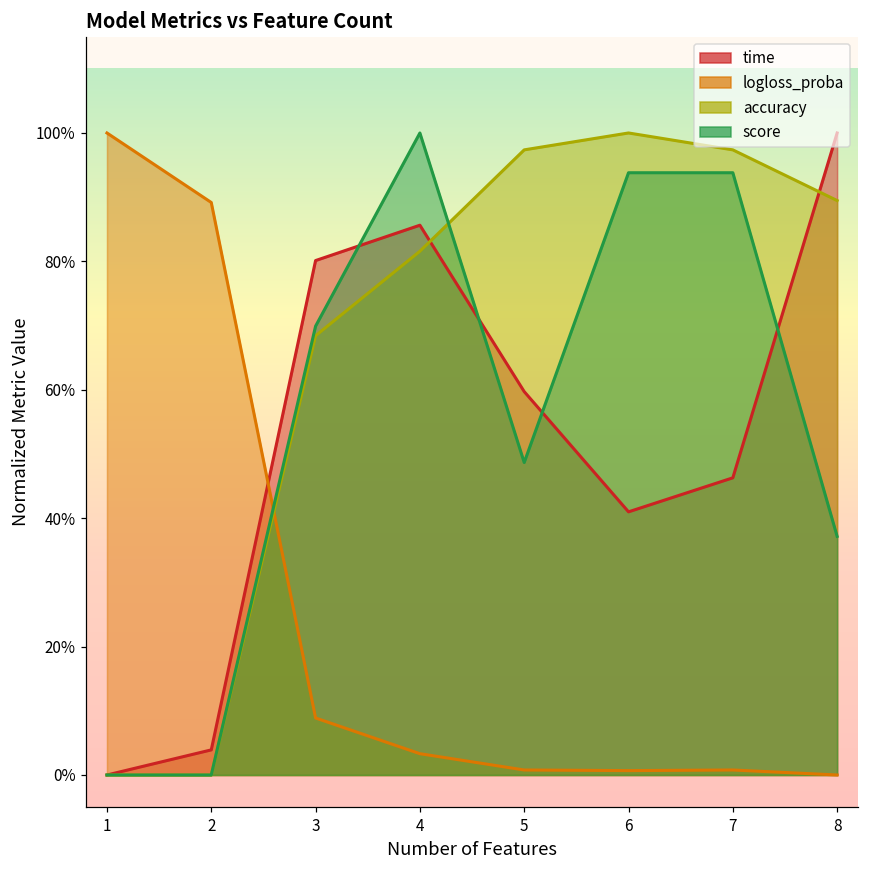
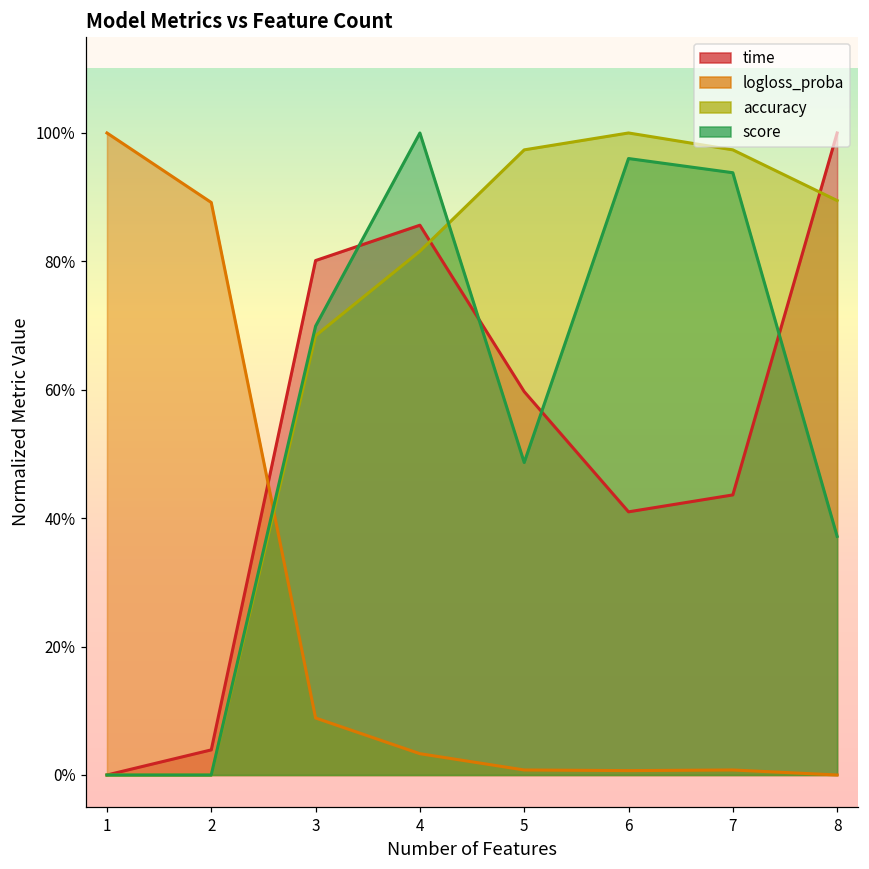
  {
    "time": {
      "2": "4%",
      "3": "80%",
      "4": "86%",
      "5": "60%",
      "6": "41%",
-     "7": "46%"
+     "7": "44%"
    },
    "score": {
      "3": "70%",
      "4": "100%",
      "5": "49%",
-     "6": "94%",
+     "6": "96%",
      "7": "94%",
      "8": "37%"
    }
  }
